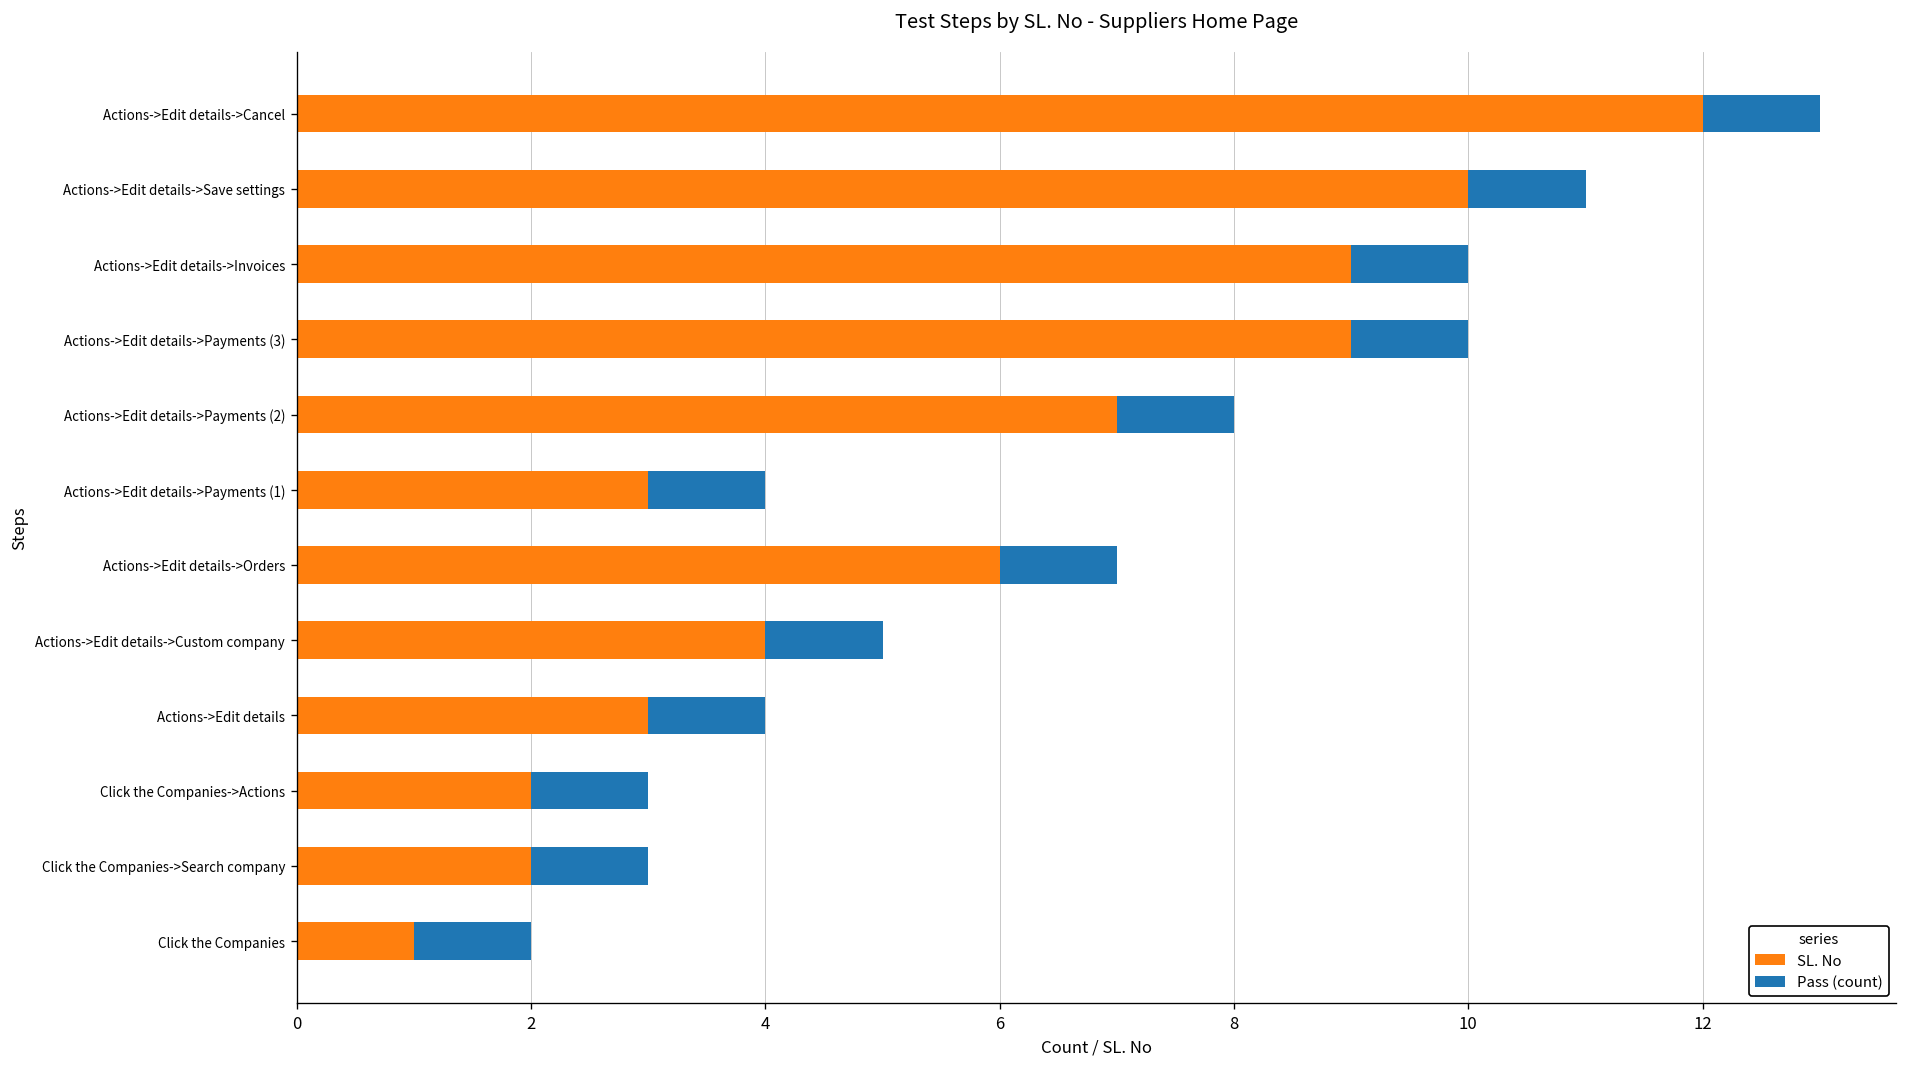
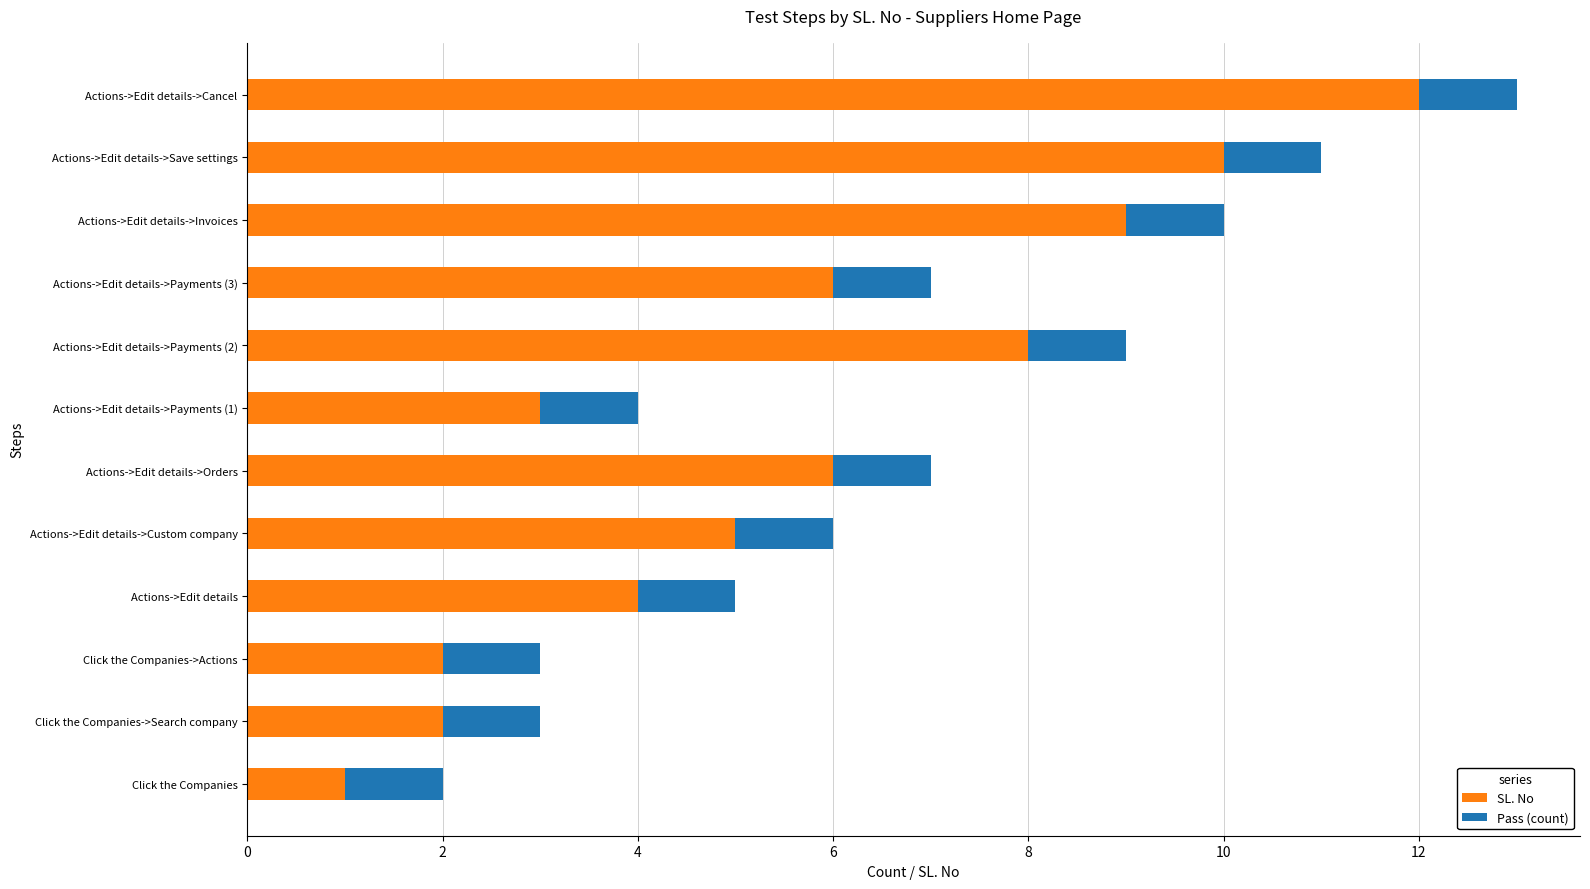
  {
    "SL. No": {
      "Actions->Edit details->Cancel": 12,
      "Actions->Edit details->Save settings": 10,
      "Actions->Edit details->Invoices": 9,
-     "Actions->Edit details->Payments (3)": 9,
-     "Actions->Edit details->Payments (2)": 7,
+     "Actions->Edit details->Payments (3)": 6,
+     "Actions->Edit details->Payments (2)": 8,
      "Actions->Edit details->Payments (1)": 3,
      "Actions->Edit details->Orders": 6,
-     "Actions->Edit details->Custom company": 4,
-     "Actions->Edit details": 3,
+     "Actions->Edit details->Custom company": 5,
+     "Actions->Edit details": 4,
      "Click the Companies->Actions": 2,
      "Click the Companies->Search company": 2,
      "Click the Companies": 1
    },
    "Pass (count)": {
      "Actions->Edit details->Cancel": 1,
      "Actions->Edit details->Save settings": 1,
      "Actions->Edit details->Invoices": 1,
      "Actions->Edit details->Payments (3)": 1,
      "Actions->Edit details->Payments (2)": 1,
      "Actions->Edit details->Payments (1)": 1,
      "Actions->Edit details->Orders": 1,
      "Actions->Edit details->Custom company": 1,
      "Actions->Edit details": 1,
      "Click the Companies->Actions": 1,
      "Click the Companies->Search company": 1,
      "Click the Companies": 1
    }
  }
